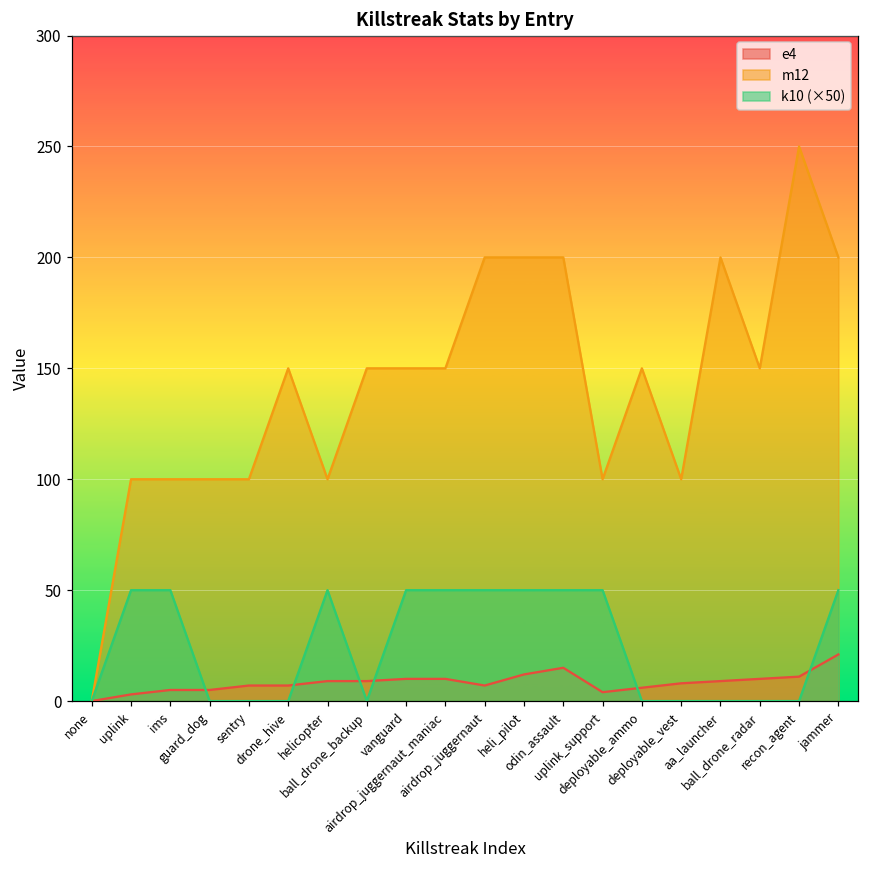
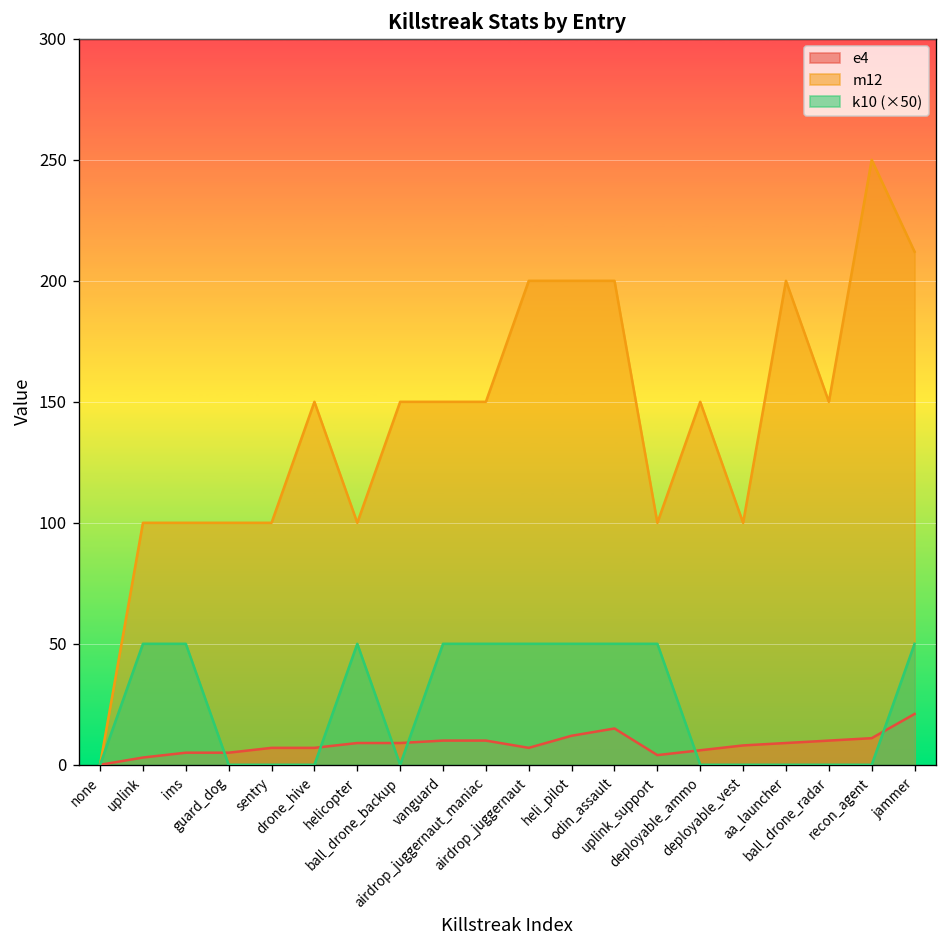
  {
    "e4": {
      "uplink": 3,
      "ims": 5,
      "guard_dog": 5,
      "sentry": 7,
      "drone_hive": 7,
      "helicopter": 9,
      "ball_drone_backup": 9,
      "vanguard": 10,
      "airdrop_juggernaut_maniac": 10,
      "airdrop_juggernaut": 7,
      "heli_pilot": 12,
      "odin_assault": 15,
      "uplink_support": 4,
      "deployable_ammo": 6,
      "deployable_vest": 8,
      "aa_launcher": 9,
      "ball_drone_radar": 10,
      "recon_agent": 11,
      "jammer": 21
    },
    "m12": {
      "uplink": 100,
      "ims": 100,
      "guard_dog": 100,
      "sentry": 100,
      "drone_hive": 150,
      "helicopter": 100,
      "ball_drone_backup": 150,
      "vanguard": 150,
      "airdrop_juggernaut_maniac": 150,
      "airdrop_juggernaut": 200,
      "heli_pilot": 200,
      "odin_assault": 200,
      "uplink_support": 100,
      "deployable_ammo": 150,
      "deployable_vest": 100,
      "aa_launcher": 200,
      "ball_drone_radar": 150,
      "recon_agent": 250,
-     "jammer": 200
+     "jammer": 212
    },
    "k10 (×50)": {
      "uplink": 50,
      "ims": 50,
      "guard_dog": 0,
      "sentry": 0,
      "drone_hive": 0,
      "helicopter": 50,
      "ball_drone_backup": 0,
      "vanguard": 50,
      "airdrop_juggernaut_maniac": 50,
      "airdrop_juggernaut": 50,
      "heli_pilot": 50,
      "odin_assault": 50,
      "uplink_support": 50,
      "deployable_ammo": 0,
      "deployable_vest": 0,
      "aa_launcher": 0,
      "ball_drone_radar": 0,
      "recon_agent": 0,
      "jammer": 50
    }
  }
